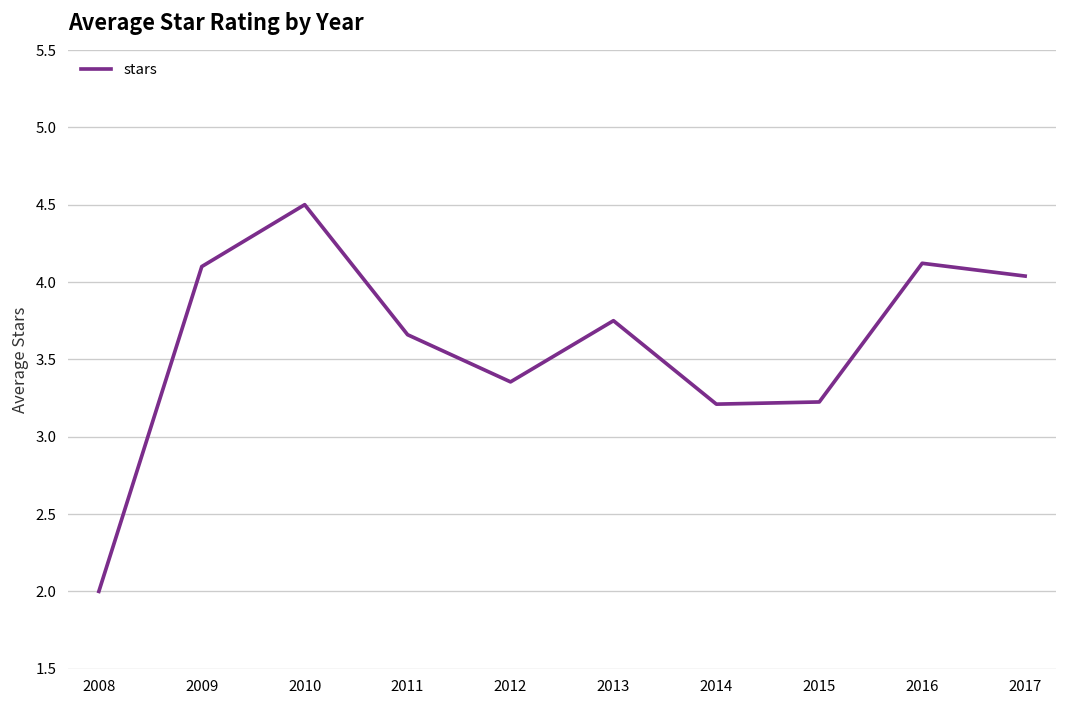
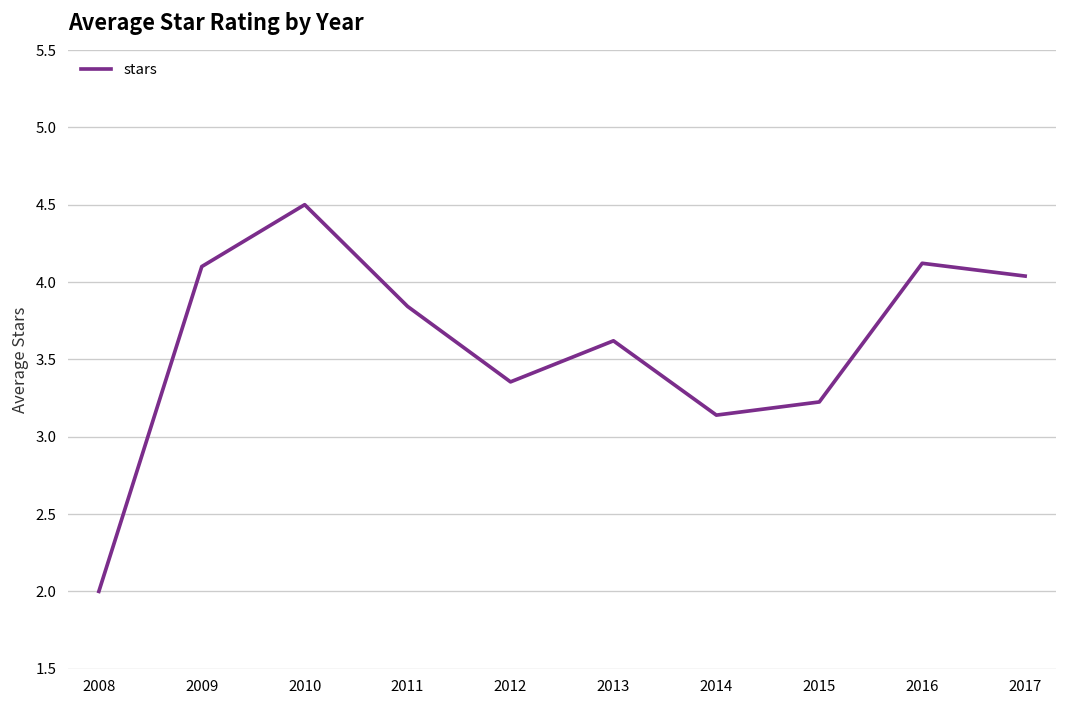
  {
    "2008": 2.00,
    "2009": 4.10,
    "2010": 4.50,
-   "2011": 3.66,
+   "2011": 3.84,
    "2012": 3.35,
-   "2013": 3.75,
-   "2014": 3.21,
+   "2013": 3.62,
+   "2014": 3.14,
    "2015": 3.22,
    "2016": 4.12,
    "2017": 4.04
  }
